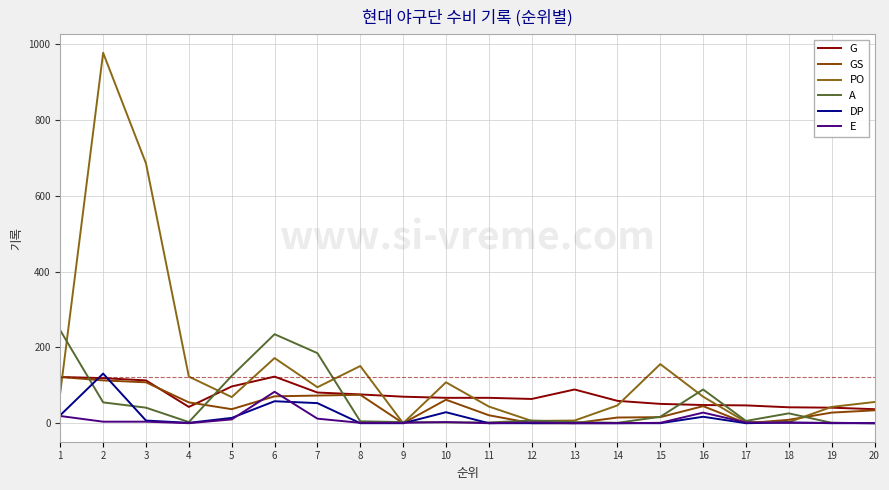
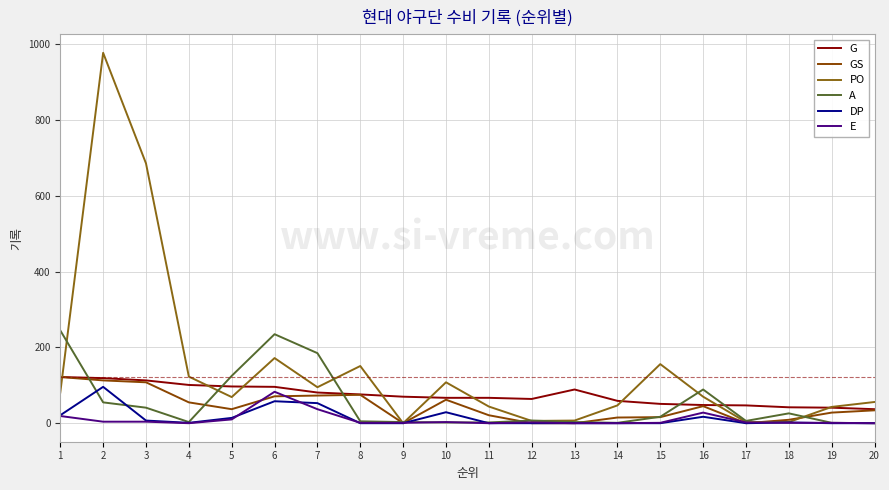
  {
    "G": {
-     "4": 40,
+     "4": 100,
      "5": 100,
-     "6": 120,
+     "6": 100,
      "7": 80,
      "9": 70,
      "11": 70,
      "12": 60,
      "13": 90,
      "14": 60,
      "15": 50,
      "17": 50,
      "18": 40
    },
    "A": {
      "1": 250,
      "2": 60,
      "3": 40,
      "5": 130,
      "6": 240,
      "7": 190,
      "16": 90,
      "18": 30
    },
    "DP": {
-     "2": 130,
+     "2": 100,
      "6": 60,
      "7": 50,
      "10": 30,
      "16": 20
    },
    "E": {
      "2": 0,
      "6": 80,
-     "7": 10,
+     "7": 40,
      "16": 30
    }
  }
